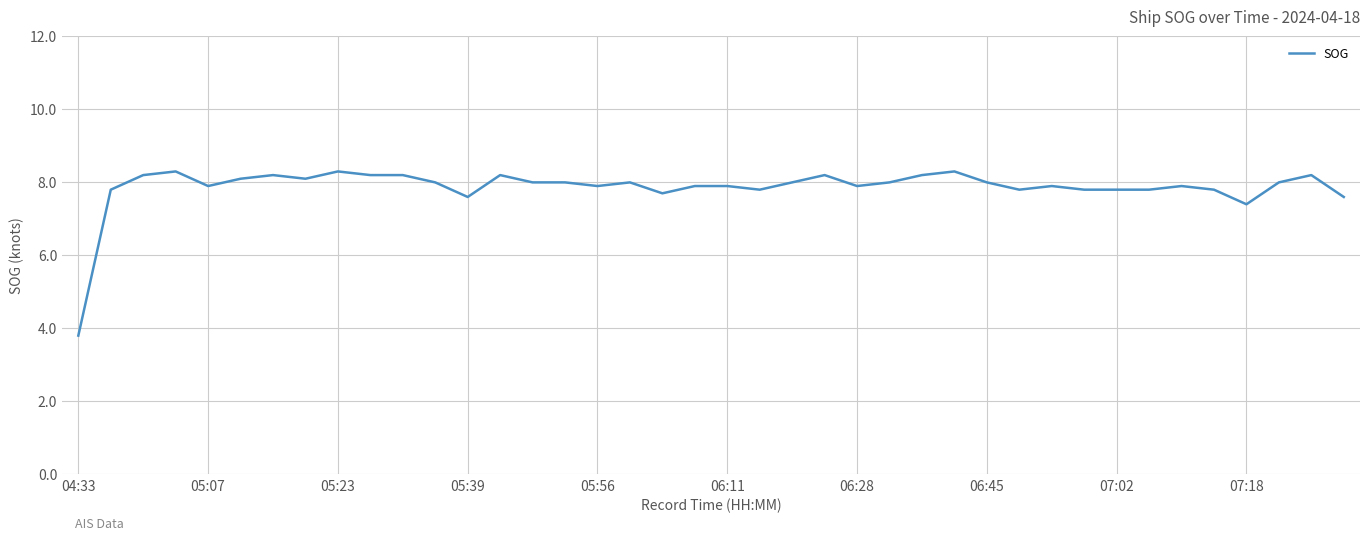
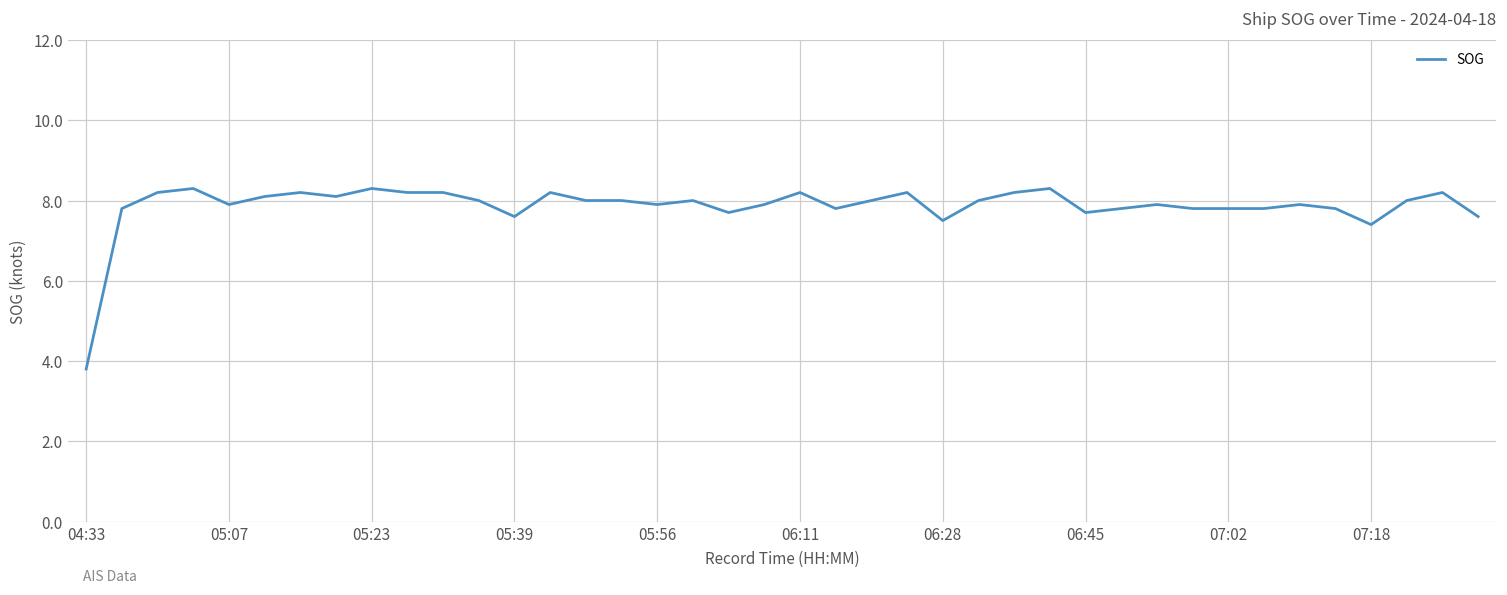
  {
    "04:33": 3.8,
    "05:07": 7.9,
    "05:23": 8.3,
    "05:39": 7.6,
    "05:56": 7.9,
-   "06:11": 7.9,
-   "06:28": 7.9,
-   "06:45": 8.0,
+   "06:11": 8.2,
+   "06:28": 7.5,
+   "06:45": 7.7,
    "07:02": 7.8,
    "07:18": 7.4
  }
